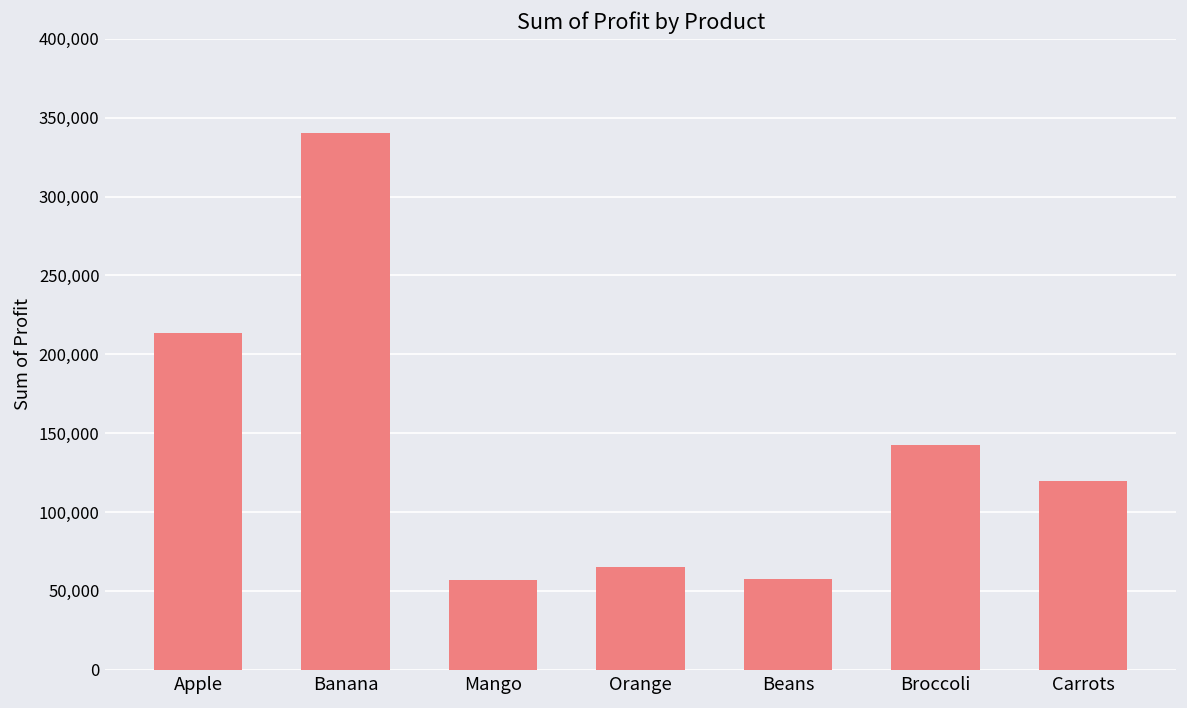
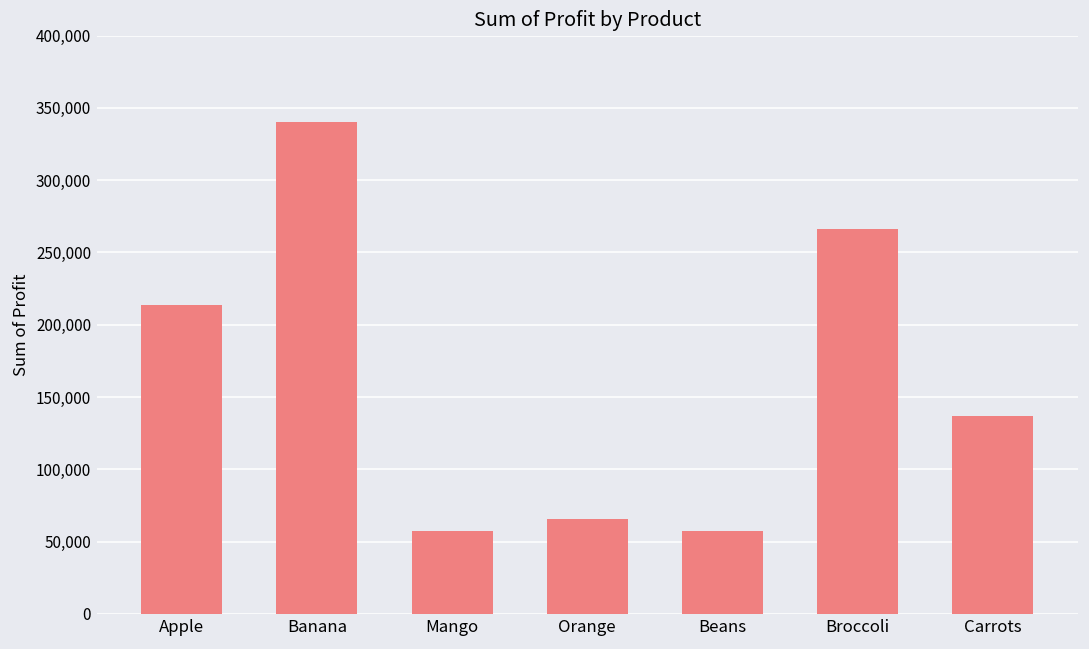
  {
    "Apple": "214,000",
    "Banana": "340,000",
    "Mango": "57,000",
    "Orange": "65,000",
    "Beans": "57,000",
-   "Broccoli": "142,000",
-   "Carrots": "120,000"
+   "Broccoli": "266,000",
+   "Carrots": "137,000"
  }
